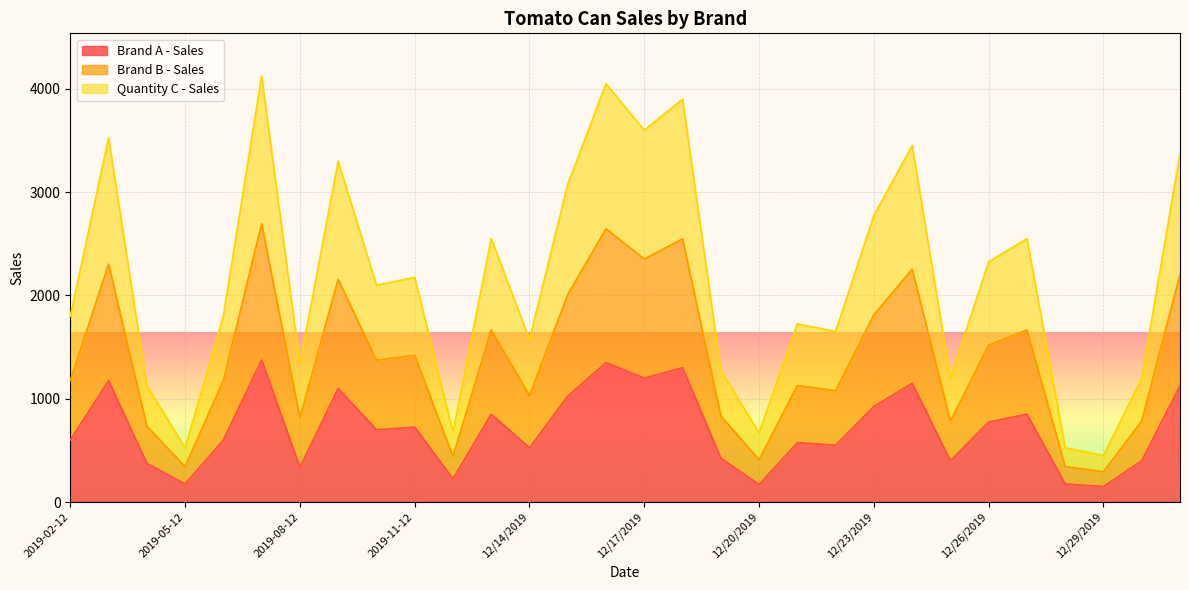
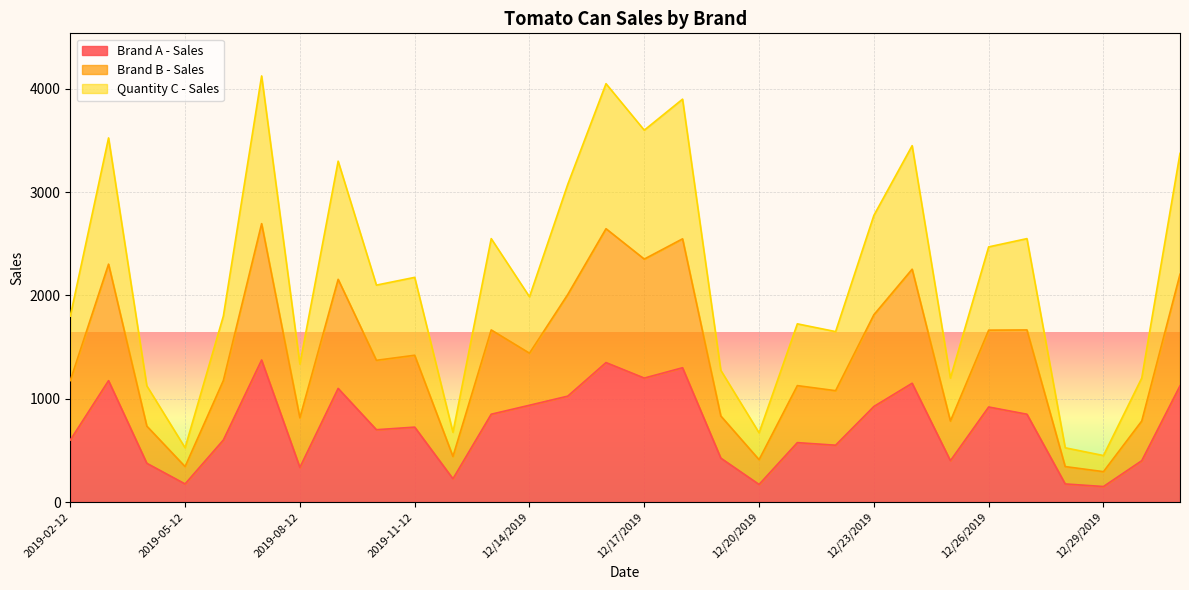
  {
    "Brand A - Sales": {
      "2019-02-12": 600,
      "2019-05-12": 180,
      "2019-08-12": 340,
      "2019-11-12": 730,
-     "12/14/2019": 530,
+     "12/14/2019": 940,
      "12/17/2019": 1200,
      "12/20/2019": 170,
      "12/23/2019": 930,
-     "12/26/2019": 780,
+     "12/26/2019": 920,
      "12/29/2019": 150
    },
    "Brand B - Sales": {
      "2019-02-12": 580,
      "2019-05-12": 170,
      "2019-08-12": 480,
      "2019-11-12": 700,
      "12/14/2019": 500,
      "12/17/2019": 1150,
      "12/20/2019": 240,
      "12/23/2019": 890,
      "12/26/2019": 740,
      "12/29/2019": 140
    },
    "Quantity C - Sales": {
      "2019-02-12": 620,
      "2019-05-12": 180,
      "2019-08-12": 520,
      "2019-11-12": 750,
      "12/14/2019": 550,
      "12/17/2019": 1250,
      "12/20/2019": 260,
      "12/23/2019": 960,
      "12/26/2019": 810,
      "12/29/2019": 160
    }
  }
